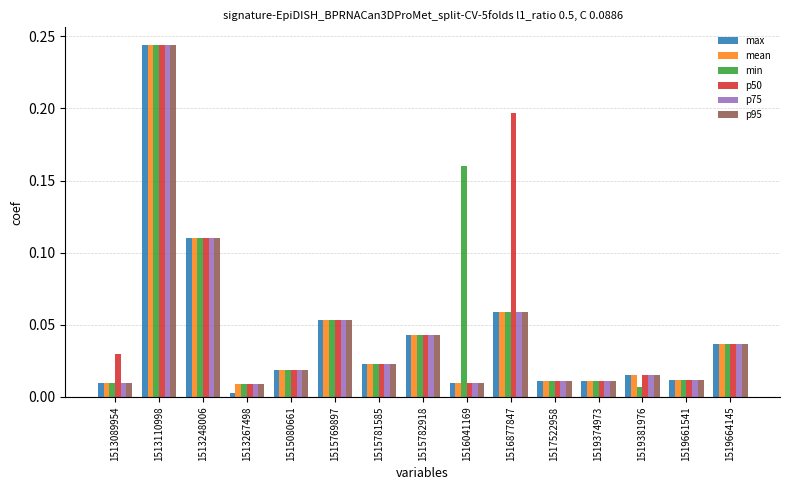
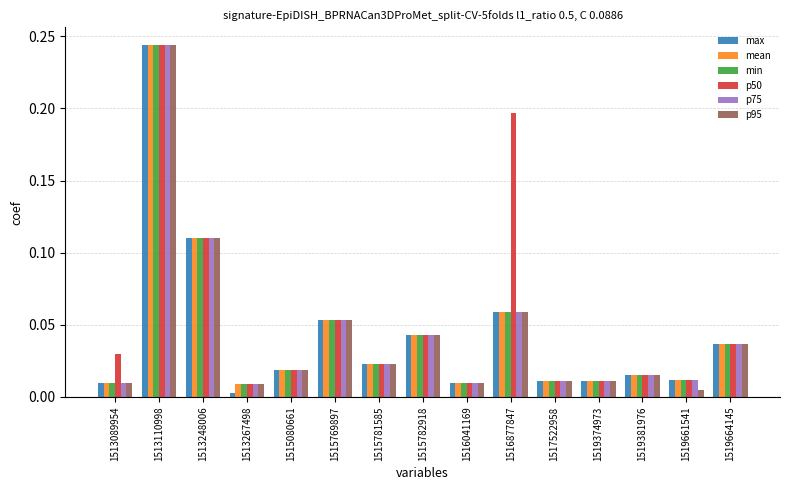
  {
    "max": {
      "1513089954": 0.010,
      "1513110998": 0.244,
      "1513248006": 0.110,
      "1513267498": 0.003,
      "1515080661": 0.019,
      "1515769897": 0.053,
      "1515781585": 0.023,
      "1515782918": 0.043,
      "1516041169": 0.010,
      "1516877847": 0.059,
      "1517522958": 0.011,
      "1519374973": 0.011,
      "1519381976": 0.015,
      "1519661541": 0.012,
      "1519664145": 0.037
    },
    "mean": {
      "1513089954": 0.010,
      "1513110998": 0.244,
      "1513248006": 0.110,
      "1513267498": 0.009,
      "1515080661": 0.019,
      "1515769897": 0.053,
      "1515781585": 0.023,
      "1515782918": 0.043,
      "1516041169": 0.010,
      "1516877847": 0.059,
      "1517522958": 0.011,
      "1519374973": 0.011,
      "1519381976": 0.015,
      "1519661541": 0.012,
      "1519664145": 0.037
    },
    "min": {
      "1513089954": 0.010,
      "1513110998": 0.244,
      "1513248006": 0.110,
      "1513267498": 0.009,
      "1515080661": 0.019,
      "1515769897": 0.053,
      "1515781585": 0.023,
      "1515782918": 0.043,
-     "1516041169": 0.16,
+     "1516041169": 0.01,
      "1516877847": 0.059,
      "1517522958": 0.011,
      "1519374973": 0.011,
-     "1519381976": 0.007,
+     "1519381976": 0.015,
      "1519661541": 0.012,
      "1519664145": 0.037
    },
    "p50": {
      "1513089954": 0.030,
      "1513110998": 0.244,
      "1513248006": 0.110,
      "1513267498": 0.009,
      "1515080661": 0.019,
      "1515769897": 0.053,
      "1515781585": 0.023,
      "1515782918": 0.043,
      "1516041169": 0.010,
      "1516877847": 0.197,
      "1517522958": 0.011,
      "1519374973": 0.011,
      "1519381976": 0.015,
      "1519661541": 0.012,
      "1519664145": 0.037
    },
    "p75": {
      "1513089954": 0.010,
      "1513110998": 0.244,
      "1513248006": 0.110,
      "1513267498": 0.009,
      "1515080661": 0.019,
      "1515769897": 0.053,
      "1515781585": 0.023,
      "1515782918": 0.043,
      "1516041169": 0.010,
      "1516877847": 0.059,
      "1517522958": 0.011,
      "1519374973": 0.011,
      "1519381976": 0.015,
      "1519661541": 0.012,
      "1519664145": 0.037
    },
    "p95": {
      "1513089954": 0.010,
      "1513110998": 0.244,
      "1513248006": 0.110,
      "1513267498": 0.009,
      "1515080661": 0.019,
      "1515769897": 0.053,
      "1515781585": 0.023,
      "1515782918": 0.043,
      "1516041169": 0.010,
      "1516877847": 0.059,
      "1517522958": 0.011,
      "1519374973": 0.011,
      "1519381976": 0.015,
-     "1519661541": 0.012,
+     "1519661541": 0.005,
      "1519664145": 0.037
    }
  }
